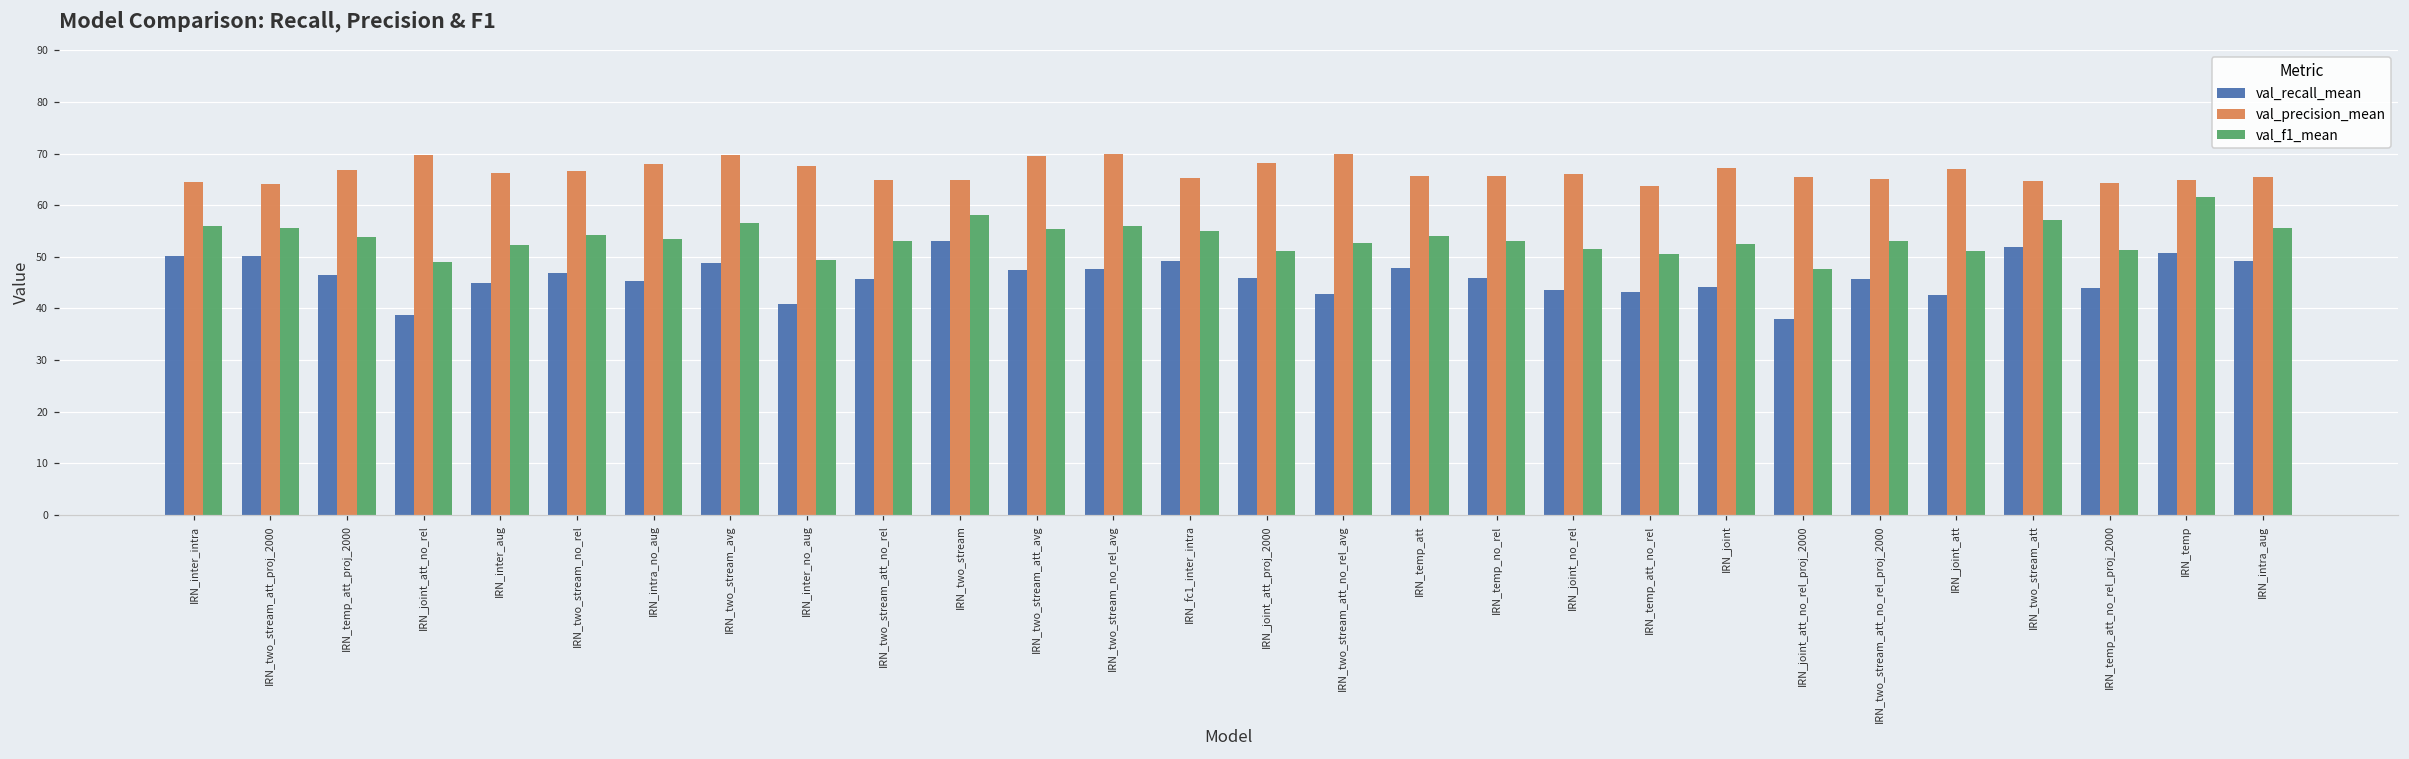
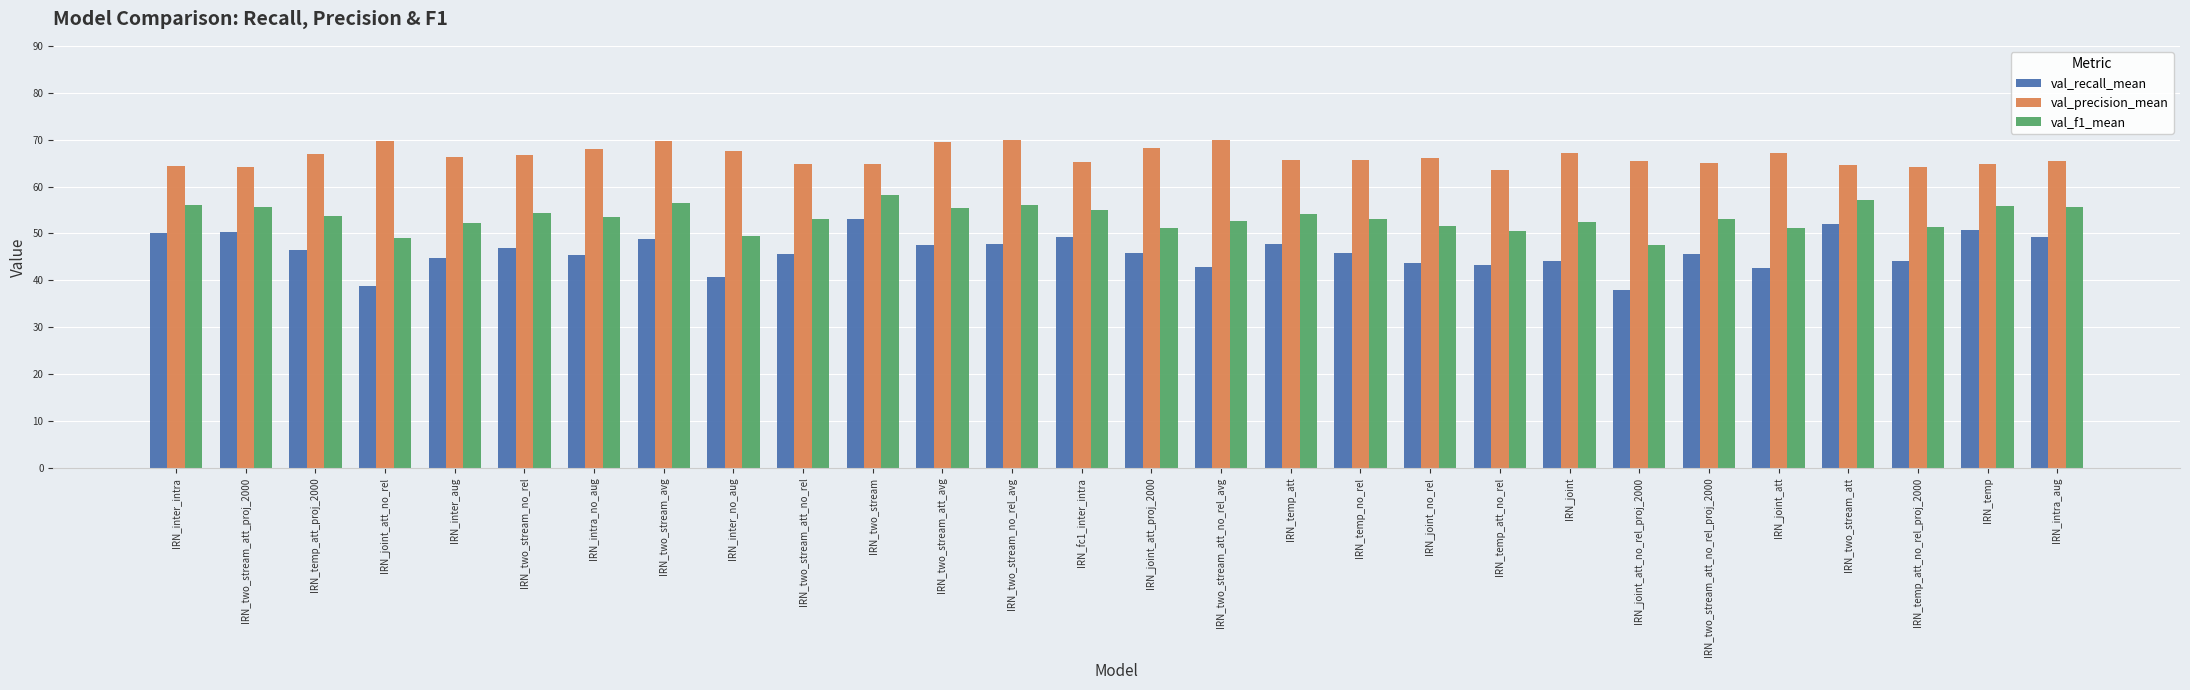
  {
    "val_recall_mean": {
      "IRN_inter_intra": 50,
      "IRN_two_stream_att_proj_2000": 50,
      "IRN_temp_att_proj_2000": 46,
      "IRN_joint_att_no_rel": 39,
      "IRN_inter_aug": 45,
      "IRN_two_stream_no_rel": 47,
      "IRN_intra_no_aug": 45,
      "IRN_two_stream_avg": 49,
      "IRN_inter_no_aug": 41,
      "IRN_two_stream_att_no_rel": 46,
      "IRN_two_stream": 53,
      "IRN_two_stream_att_avg": 48,
      "IRN_two_stream_no_rel_avg": 48,
      "IRN_fc1_inter_intra": 49,
      "IRN_joint_att_proj_2000": 46,
      "IRN_two_stream_att_no_rel_avg": 43,
      "IRN_temp_att": 48,
      "IRN_temp_no_rel": 46,
      "IRN_joint_no_rel": 44,
      "IRN_temp_att_no_rel": 43,
      "IRN_joint": 44,
      "IRN_joint_att_no_rel_proj_2000": 38,
      "IRN_two_stream_att_no_rel_proj_2000": 46,
      "IRN_joint_att": 43,
      "IRN_two_stream_att": 52,
      "IRN_temp_att_no_rel_proj_2000": 44,
      "IRN_temp": 51,
      "IRN_intra_aug": 49
    },
    "val_precision_mean": {
      "IRN_inter_intra": 64,
      "IRN_two_stream_att_proj_2000": 64,
      "IRN_temp_att_proj_2000": 67,
      "IRN_joint_att_no_rel": 70,
      "IRN_inter_aug": 66,
      "IRN_two_stream_no_rel": 67,
      "IRN_intra_no_aug": 68,
      "IRN_two_stream_avg": 70,
      "IRN_inter_no_aug": 68,
      "IRN_two_stream_att_no_rel": 65,
      "IRN_two_stream": 65,
      "IRN_two_stream_att_avg": 69,
      "IRN_two_stream_no_rel_avg": 70,
      "IRN_fc1_inter_intra": 65,
      "IRN_joint_att_proj_2000": 68,
      "IRN_two_stream_att_no_rel_avg": 70,
      "IRN_temp_att": 66,
      "IRN_temp_no_rel": 66,
      "IRN_joint_no_rel": 66,
      "IRN_temp_att_no_rel": 64,
      "IRN_joint": 67,
      "IRN_joint_att_no_rel_proj_2000": 65,
      "IRN_two_stream_att_no_rel_proj_2000": 65,
      "IRN_joint_att": 67,
      "IRN_two_stream_att": 65,
      "IRN_temp_att_no_rel_proj_2000": 64,
      "IRN_temp": 65,
      "IRN_intra_aug": 65
    },
    "val_f1_mean": {
      "IRN_inter_intra": 56,
      "IRN_two_stream_att_proj_2000": 56,
      "IRN_temp_att_proj_2000": 54,
      "IRN_joint_att_no_rel": 49,
      "IRN_inter_aug": 52,
      "IRN_two_stream_no_rel": 54,
      "IRN_intra_no_aug": 54,
      "IRN_two_stream_avg": 57,
      "IRN_inter_no_aug": 49,
      "IRN_two_stream_att_no_rel": 53,
      "IRN_two_stream": 58,
      "IRN_two_stream_att_avg": 55,
      "IRN_two_stream_no_rel_avg": 56,
      "IRN_fc1_inter_intra": 55,
      "IRN_joint_att_proj_2000": 51,
      "IRN_two_stream_att_no_rel_avg": 53,
      "IRN_temp_att": 54,
      "IRN_temp_no_rel": 53,
      "IRN_joint_no_rel": 52,
      "IRN_temp_att_no_rel": 51,
      "IRN_joint": 52,
      "IRN_joint_att_no_rel_proj_2000": 48,
      "IRN_two_stream_att_no_rel_proj_2000": 53,
      "IRN_joint_att": 51,
      "IRN_two_stream_att": 57,
      "IRN_temp_att_no_rel_proj_2000": 51,
-     "IRN_temp": 62,
+     "IRN_temp": 56,
      "IRN_intra_aug": 56
    }
  }
